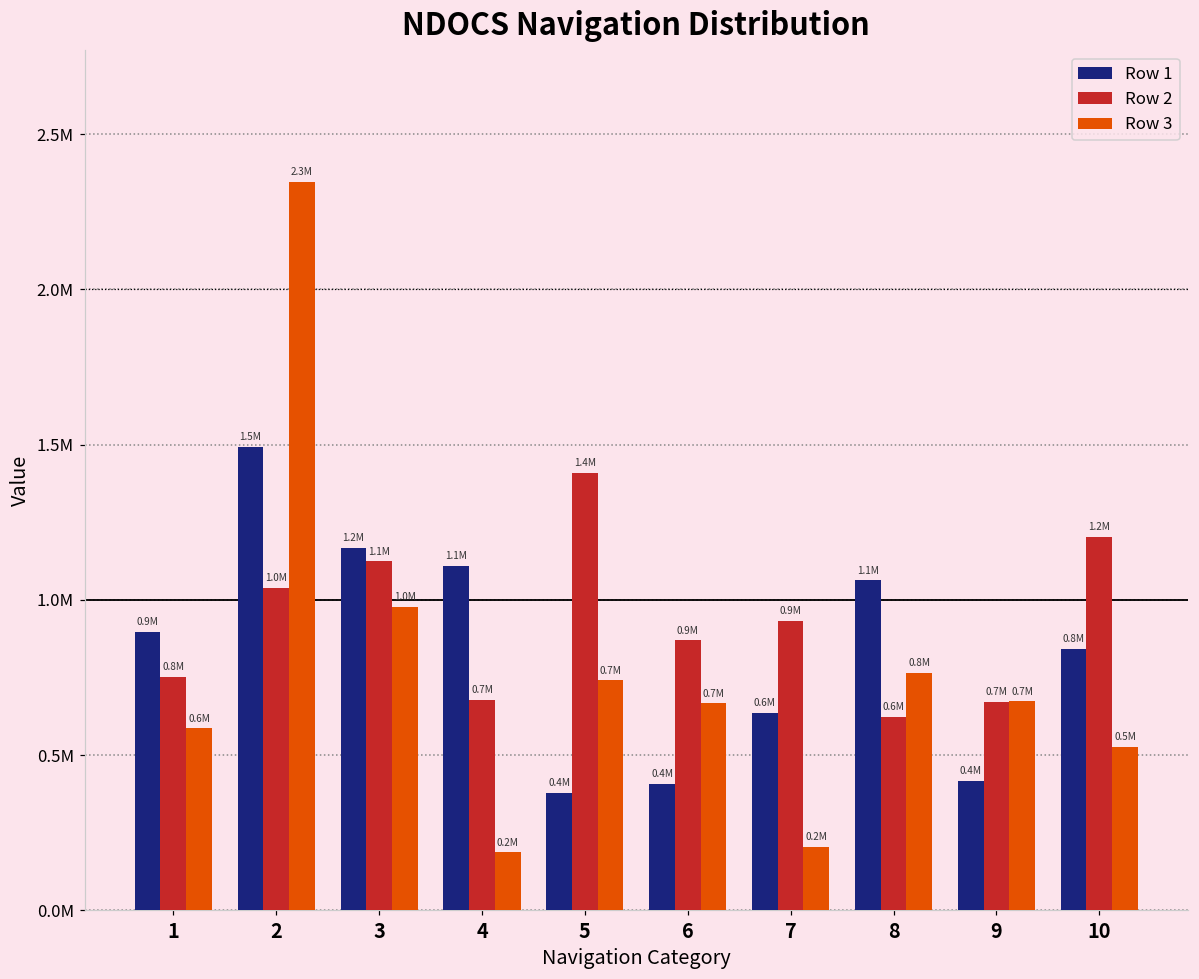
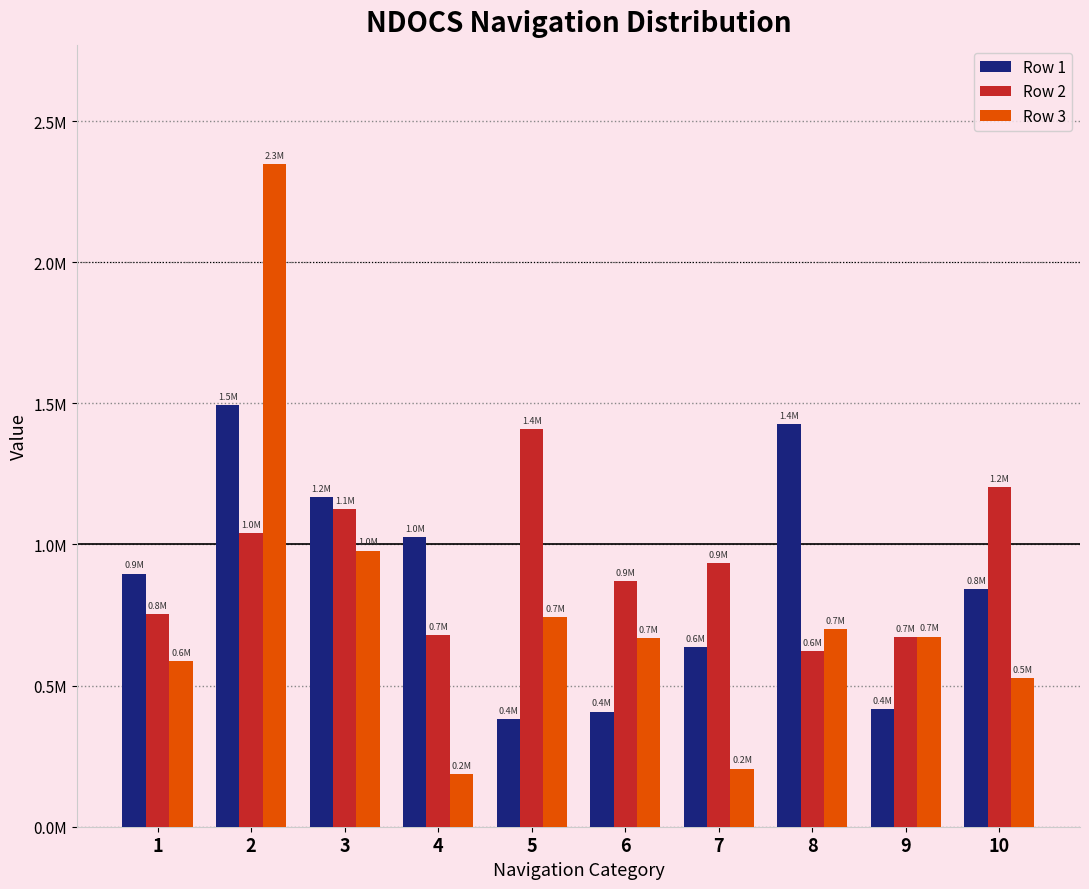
  {
    "Row 1": {
      "1": "0.9M",
      "2": "1.5M",
      "3": "1.2M",
-     "4": "1.1M",
+     "4": "1.0M",
      "5": "0.4M",
      "6": "0.4M",
      "7": "0.6M",
-     "8": "1.1M",
+     "8": "1.4M",
      "9": "0.4M",
      "10": "0.8M"
    },
    "Row 2": {
      "1": "0.8M",
      "2": "1.0M",
      "3": "1.1M",
      "4": "0.7M",
      "5": "1.4M",
      "6": "0.9M",
      "7": "0.9M",
      "8": "0.6M",
      "9": "0.7M",
      "10": "1.2M"
    },
    "Row 3": {
      "1": "0.6M",
      "2": "2.3M",
      "3": "1.0M",
      "4": "0.2M",
      "5": "0.7M",
      "6": "0.7M",
      "7": "0.2M",
-     "8": "0.8M",
+     "8": "0.7M",
      "9": "0.7M",
      "10": "0.5M"
    }
  }
